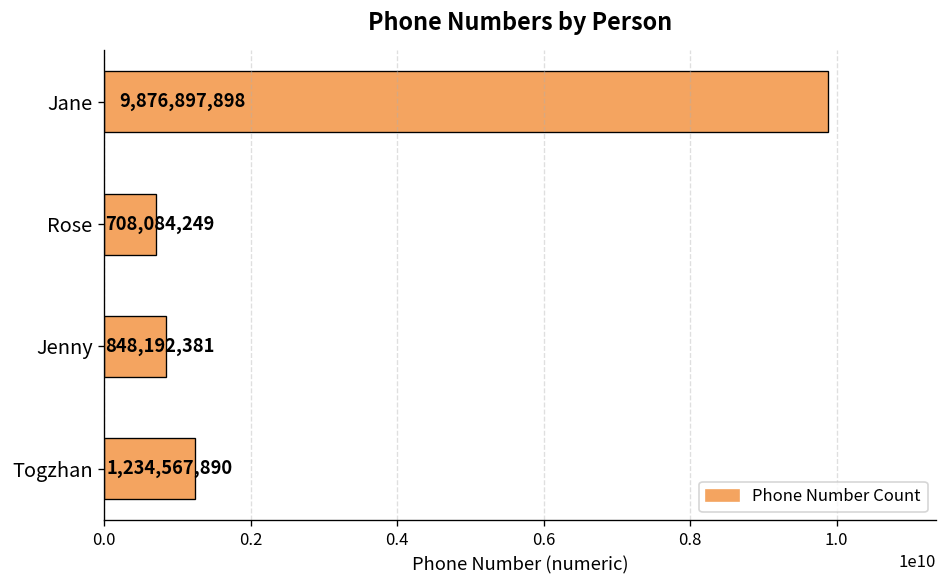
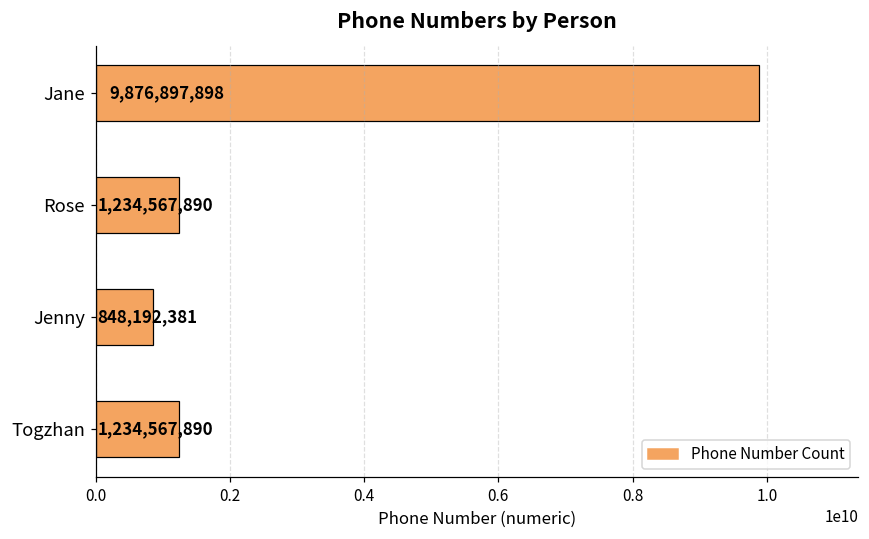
  {
    "Jane": "9,876,897,898",
-   "Rose": "708,084,249",
+   "Rose": "1,234,567,890",
    "Jenny": "848,192,381",
    "Togzhan": "1,234,567,890"
  }
